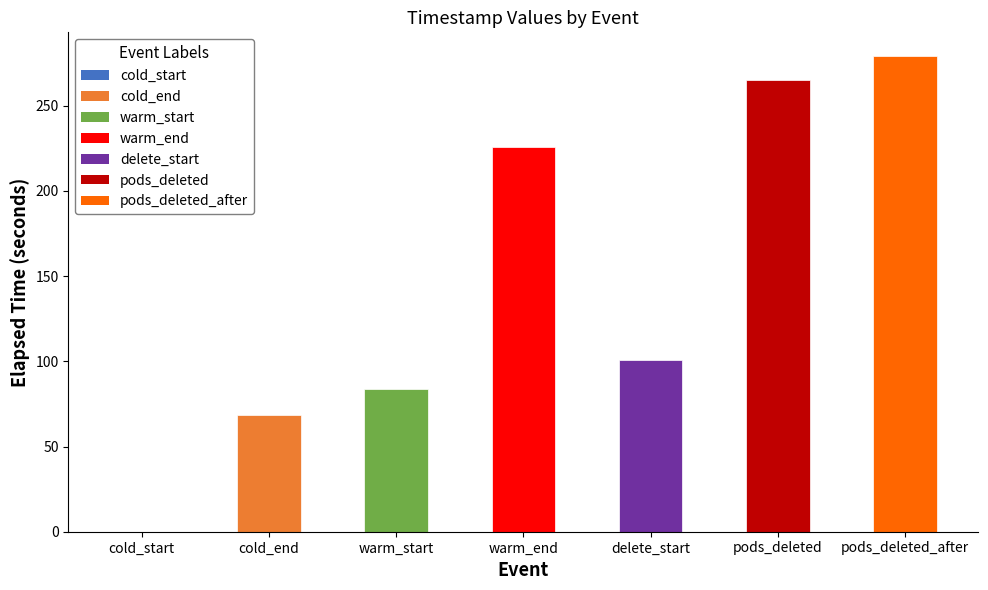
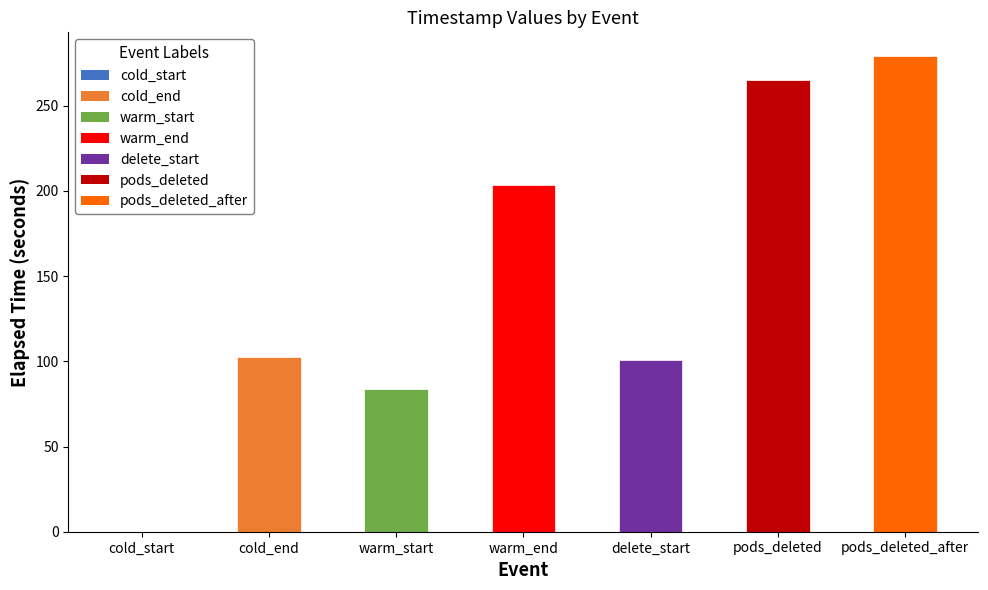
  {
    "cold_start": 0,
-   "cold_end": 69,
+   "cold_end": 103,
    "warm_start": 84,
-   "warm_end": 226,
+   "warm_end": 204,
    "delete_start": 100,
    "pods_deleted": 265,
    "pods_deleted_after": 279
  }
